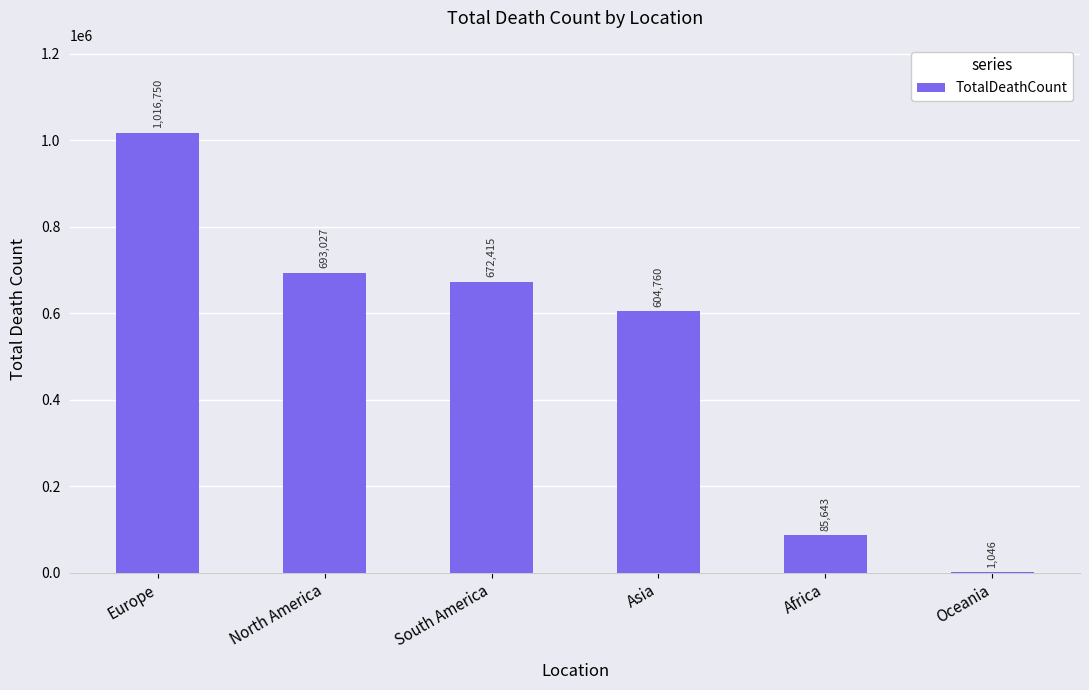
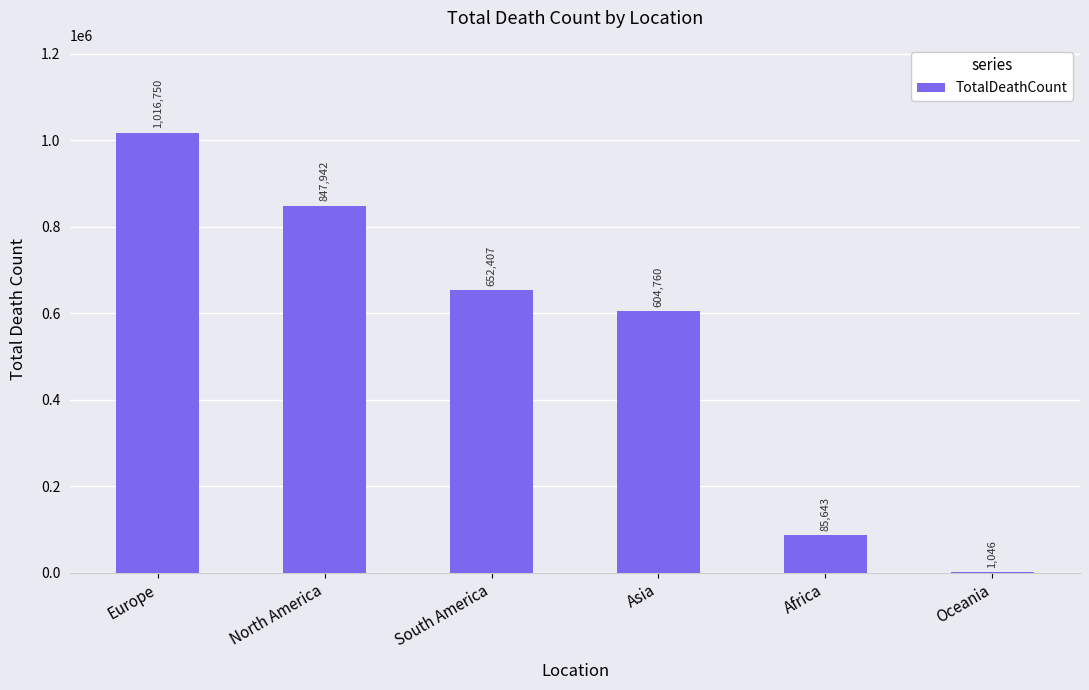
  {
    "Europe": "1,016,750",
-   "North America": "693,027",
-   "South America": "672,415",
+   "North America": "847,942",
+   "South America": "652,407",
    "Asia": "604,760",
    "Africa": "85,643",
    "Oceania": "1,046"
  }
